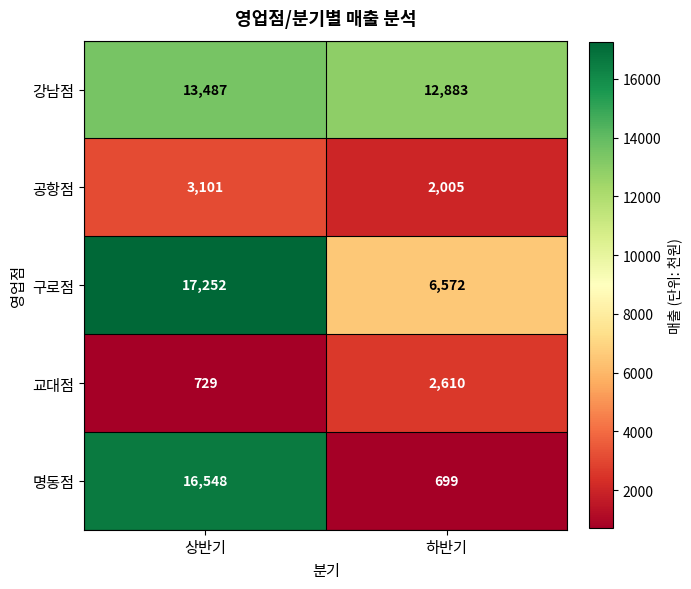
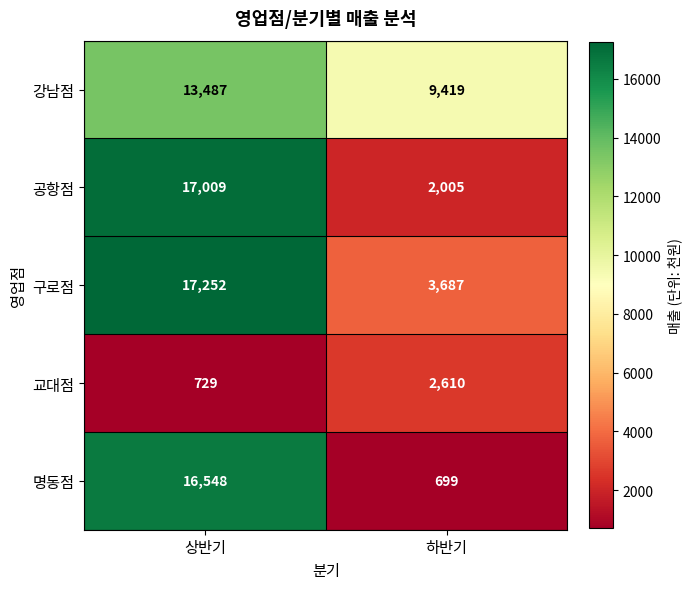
  {
    "강남점": {
      "상반기": "13,487",
-     "하반기": "12,883"
+     "하반기": "9,419"
    },
    "공항점": {
-     "상반기": "3,101",
+     "상반기": "17,009",
      "하반기": "2,005"
    },
    "구로점": {
      "상반기": "17,252",
-     "하반기": "6,572"
+     "하반기": "3,687"
    },
    "교대점": {
      "상반기": "729",
      "하반기": "2,610"
    },
    "명동점": {
      "상반기": "16,548",
      "하반기": "699"
    }
  }
